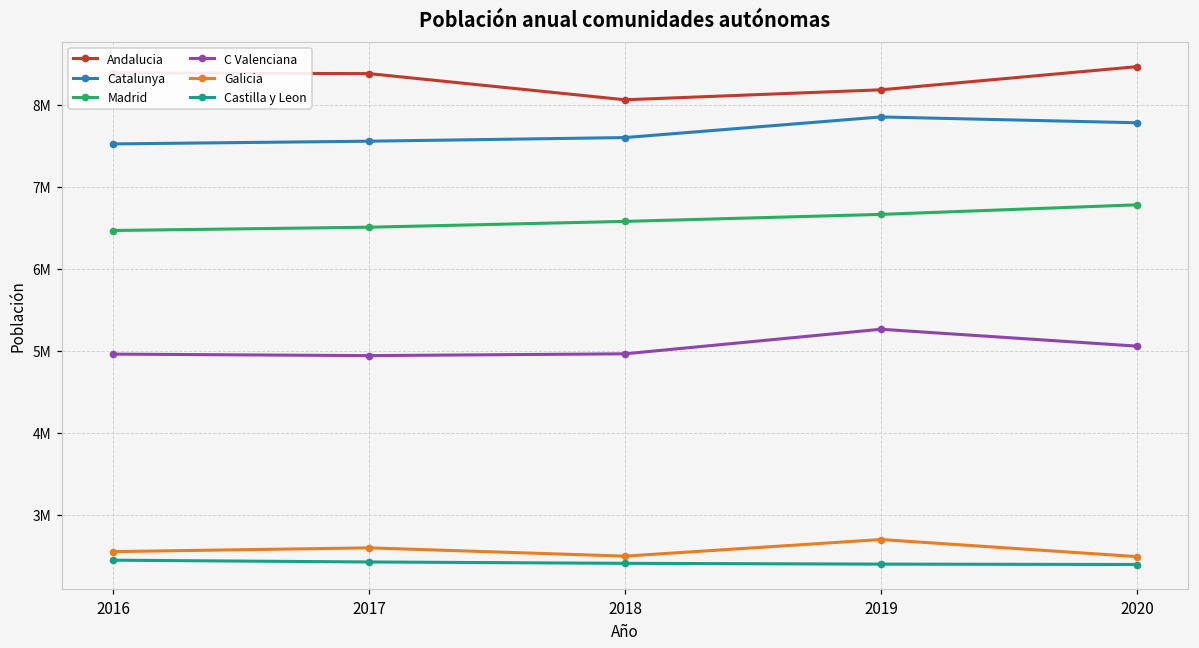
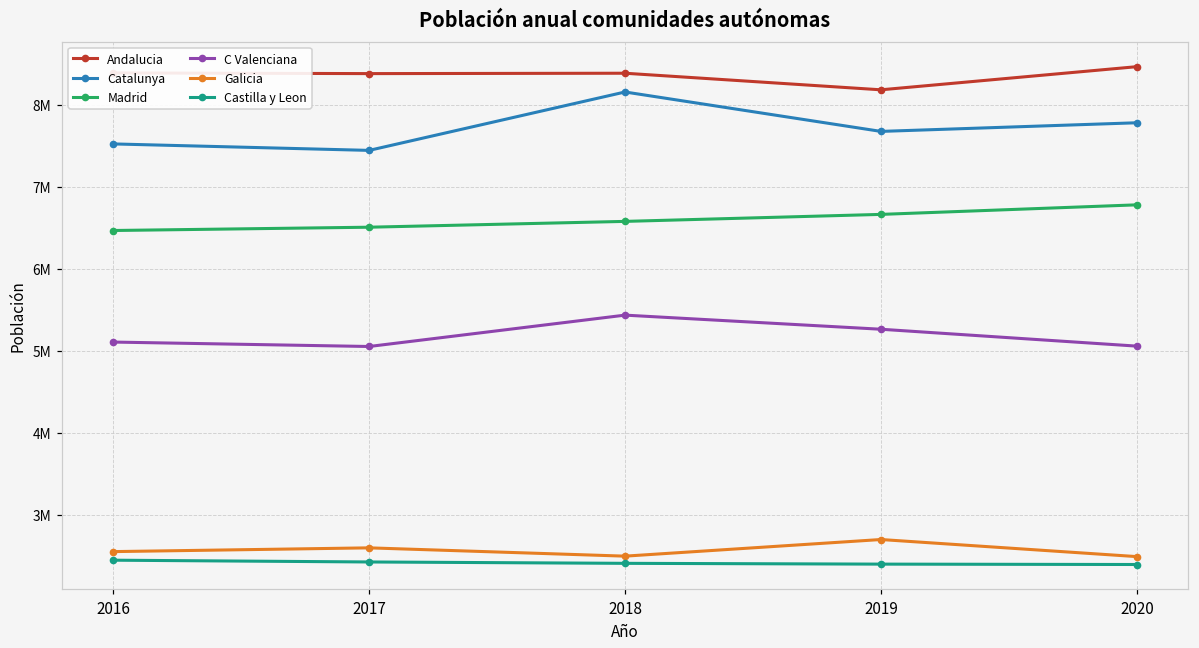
  {
    "Andalucia": {
      "2017": 8400000,
-     "2018": 8100000,
+     "2018": 8400000,
      "2019": 8200000,
      "2020": 8500000
    },
    "Catalunya": {
      "2016": 7500000,
-     "2017": 7600000,
-     "2018": 7600000,
-     "2019": 7900000,
+     "2017": 7400000,
+     "2018": 8200000,
+     "2019": 7700000,
      "2020": 7800000
    },
    "C Valenciana": {
-     "2016": 5000000,
-     "2017": 4900000,
-     "2018": 5000000,
+     "2016": 5100000,
+     "2017": 5100000,
+     "2018": 5400000,
      "2019": 5300000,
      "2020": 5100000
    },
    "Galicia": {
      "2016": 2600000,
      "2017": 2600000,
      "2018": 2500000,
      "2019": 2700000,
      "2020": 2500000
    }
  }
